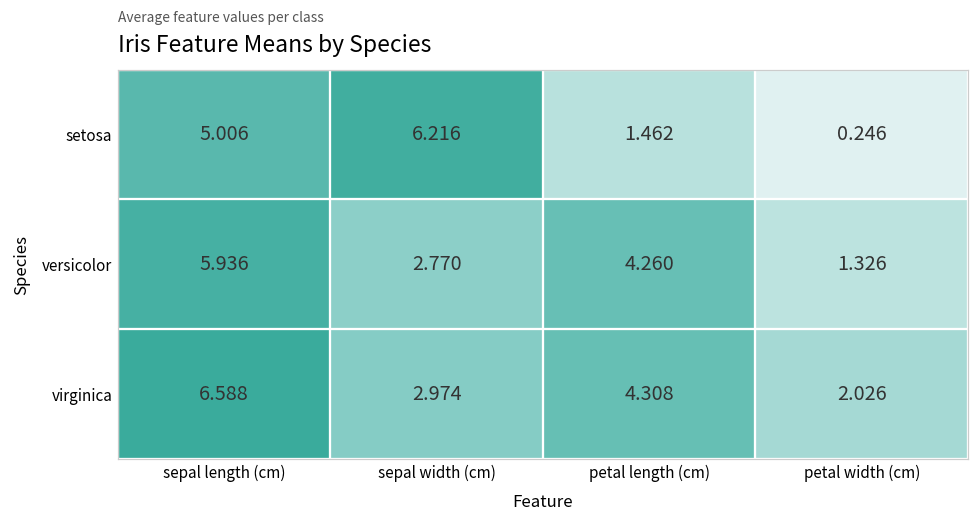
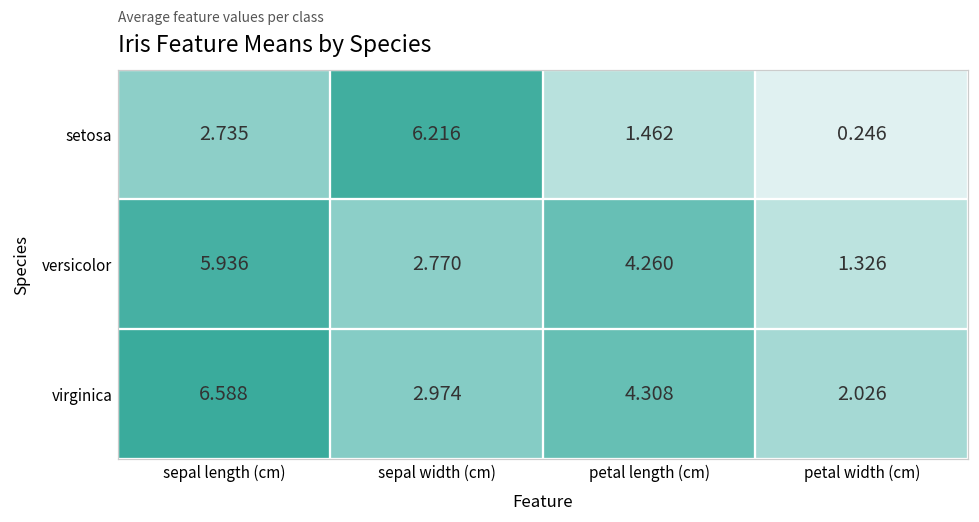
  {
    "setosa": {
-     "sepal length (cm)": 5.006,
+     "sepal length (cm)": 2.735,
      "sepal width (cm)": 6.216,
      "petal length (cm)": 1.462,
      "petal width (cm)": 0.246
    },
    "versicolor": {
      "sepal length (cm)": 5.936,
      "sepal width (cm)": 2.770,
      "petal length (cm)": 4.260,
      "petal width (cm)": 1.326
    },
    "virginica": {
      "sepal length (cm)": 6.588,
      "sepal width (cm)": 2.974,
      "petal length (cm)": 4.308,
      "petal width (cm)": 2.026
    }
  }
